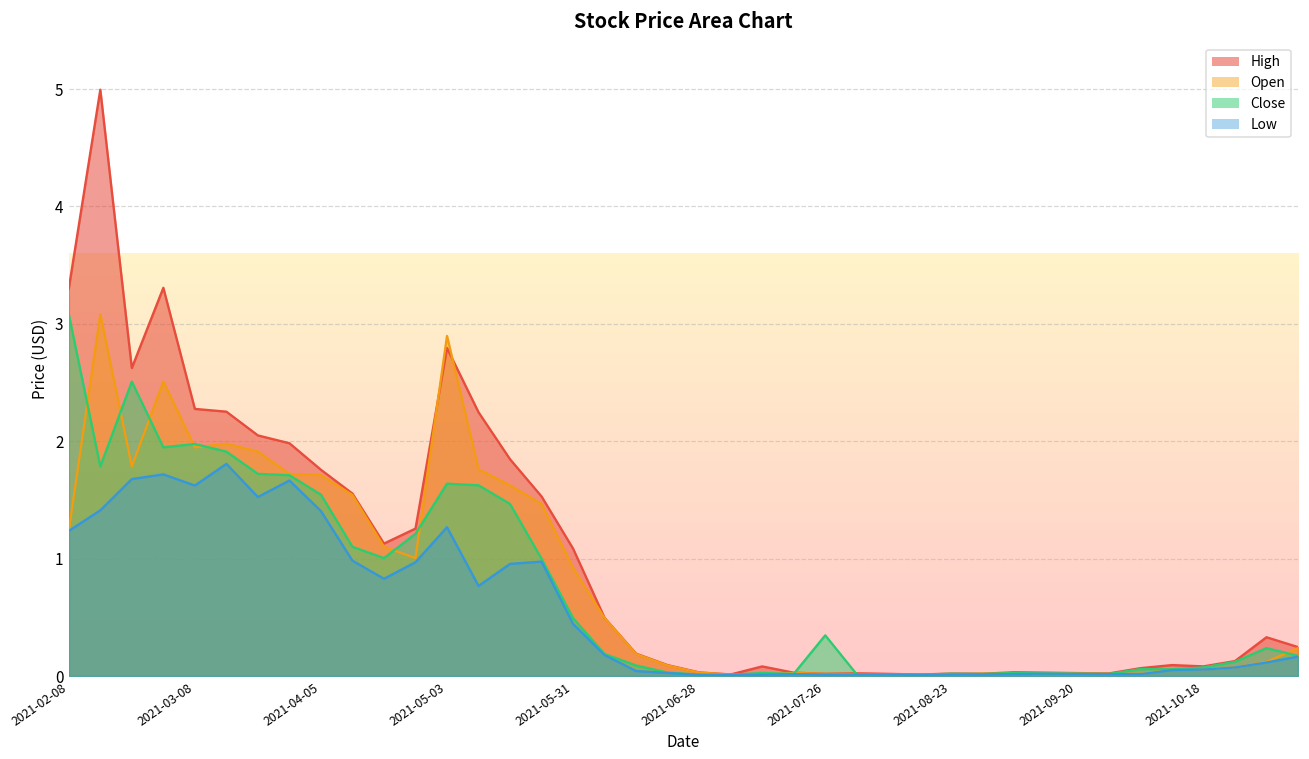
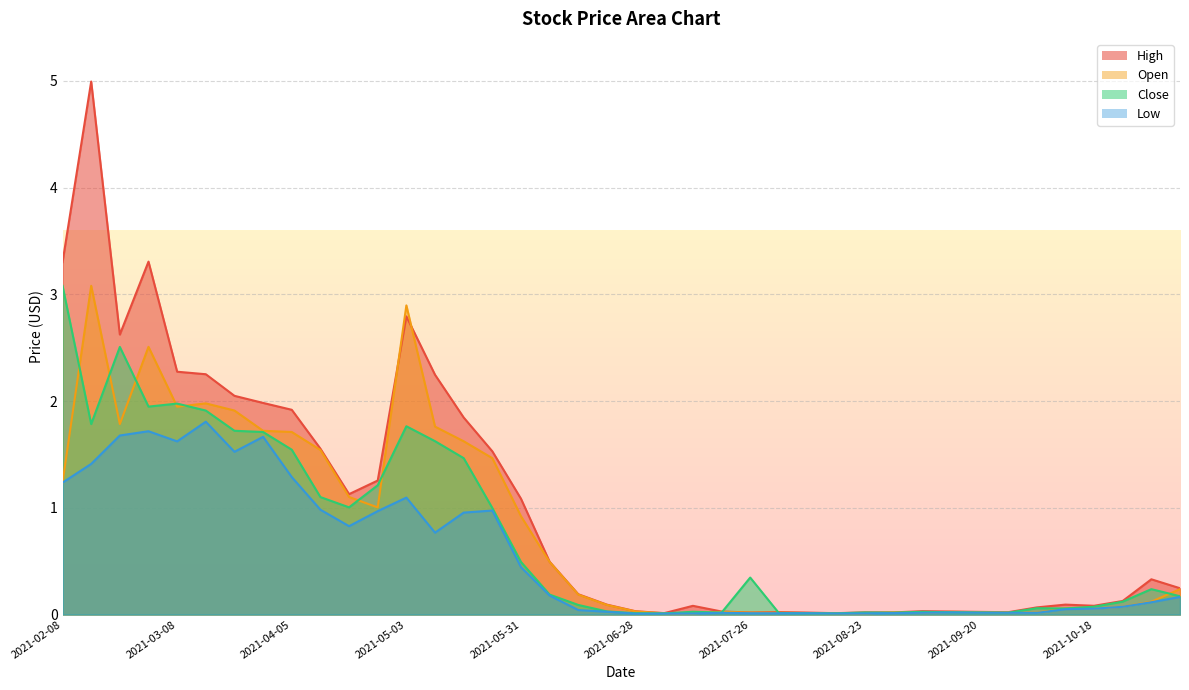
  {
    "High": {
      "2021-02-08": 3.30,
      "2021-03-08": 2.28,
-     "2021-04-05": 1.76,
+     "2021-04-05": 1.92,
      "2021-05-03": 2.79,
      "2021-05-31": 1.09
    },
    "Open": {
      "2021-03-08": 1.95,
      "2021-04-05": 1.71,
      "2021-05-03": 2.90,
      "2021-05-31": 0.92
    },
    "Close": {
      "2021-02-08": 3.08,
      "2021-03-08": 1.98,
      "2021-04-05": 1.54,
-     "2021-05-03": 1.64,
+     "2021-05-03": 1.76,
      "2021-05-31": 0.49,
      "2021-07-26": 0.35
    },
    "Low": {
      "2021-03-08": 1.62,
-     "2021-04-05": 1.41,
-     "2021-05-03": 1.27,
+     "2021-04-05": 1.29,
+     "2021-05-03": 1.10,
      "2021-05-31": 0.44
    }
  }
